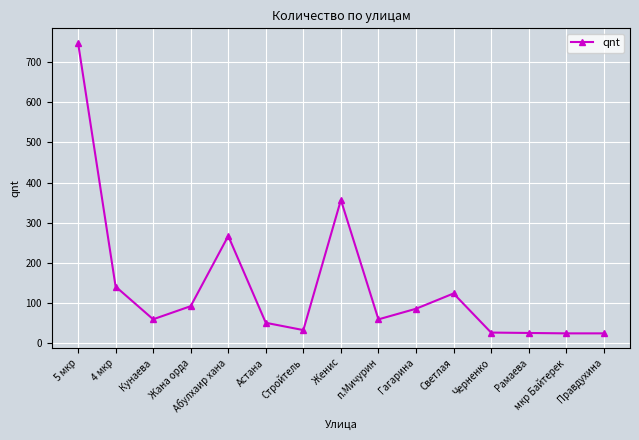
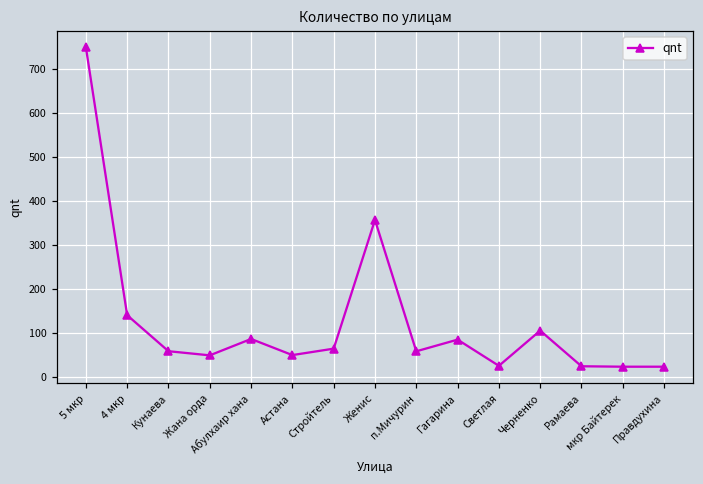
  {
    "5 мкр": 750,
    "4 мкр": 140,
    "Кунаева": 60,
-   "Жана орда": 90,
-   "Абулхаир хана": 270,
+   "Жана орда": 50,
+   "Абулхаир хана": 90,
    "Астана": 50,
-   "Стройтель": 30,
+   "Стройтель": 60,
    "Женис": 360,
    "п.Мичурин": 60,
    "Гагарина": 80,
-   "Светлая": 120,
-   "Черненко": 30,
+   "Светлая": 30,
+   "Черненко": 110,
    "Рамаева": 20,
    "мкр Байтерек": 20,
    "Правдухина": 20
  }
